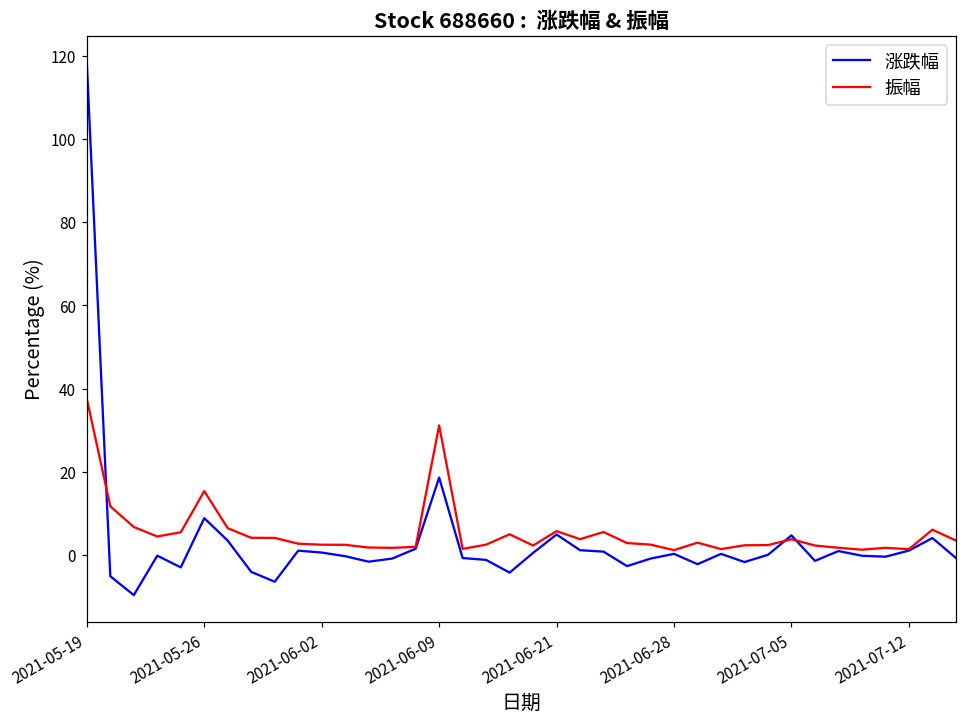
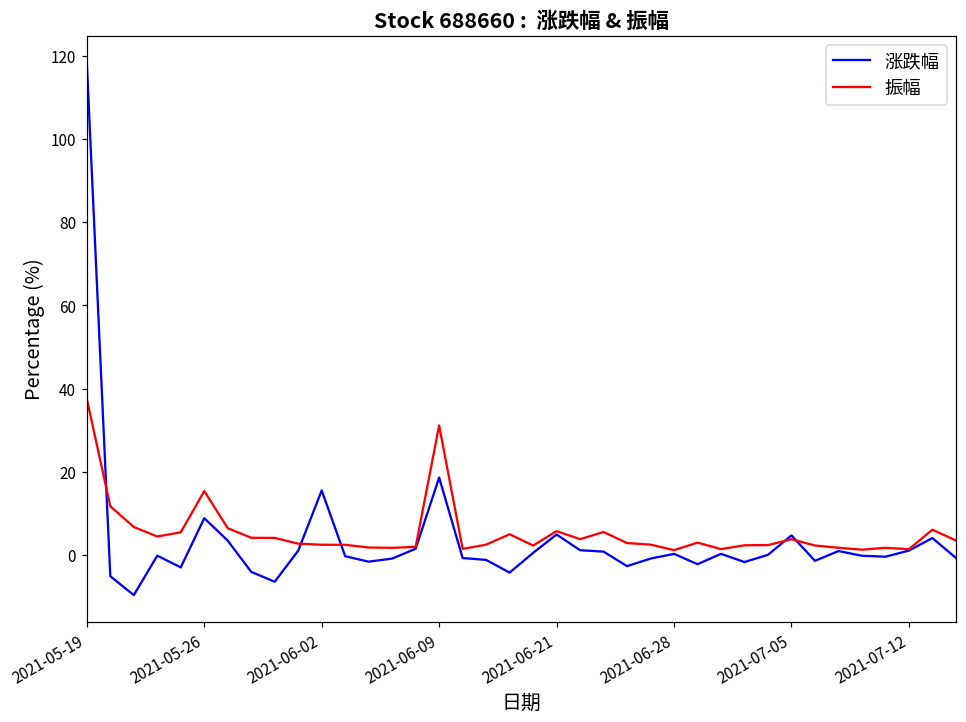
  {
    "涨跌幅": {
      "2021-05-19": 118,
      "2021-05-26": 9,
-     "2021-06-02": 1,
+     "2021-06-02": 15,
      "2021-06-09": 19,
      "2021-06-21": 5,
      "2021-06-28": 0,
      "2021-07-05": 5
    },
    "振幅": {
      "2021-05-19": 38,
      "2021-05-26": 15,
      "2021-06-02": 2,
      "2021-06-09": 31,
      "2021-06-21": 6,
      "2021-06-28": 1,
      "2021-07-05": 4
    }
  }
